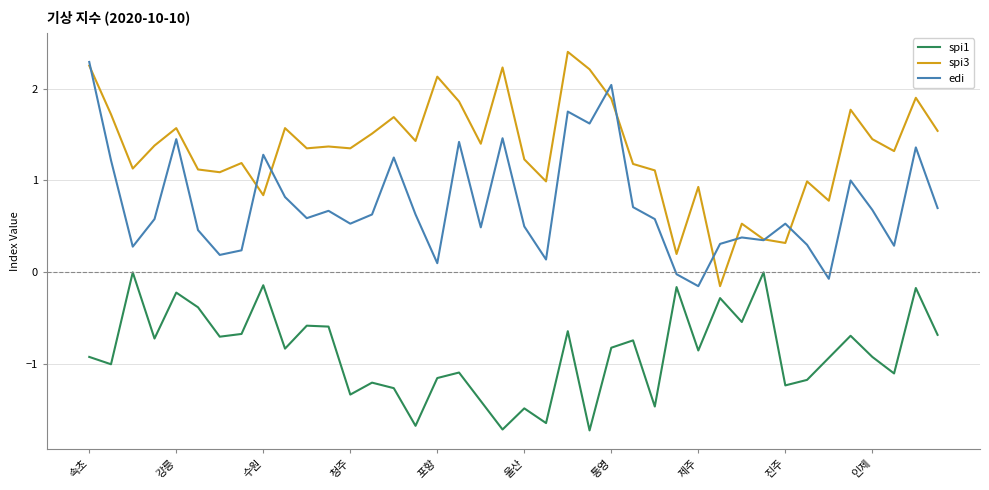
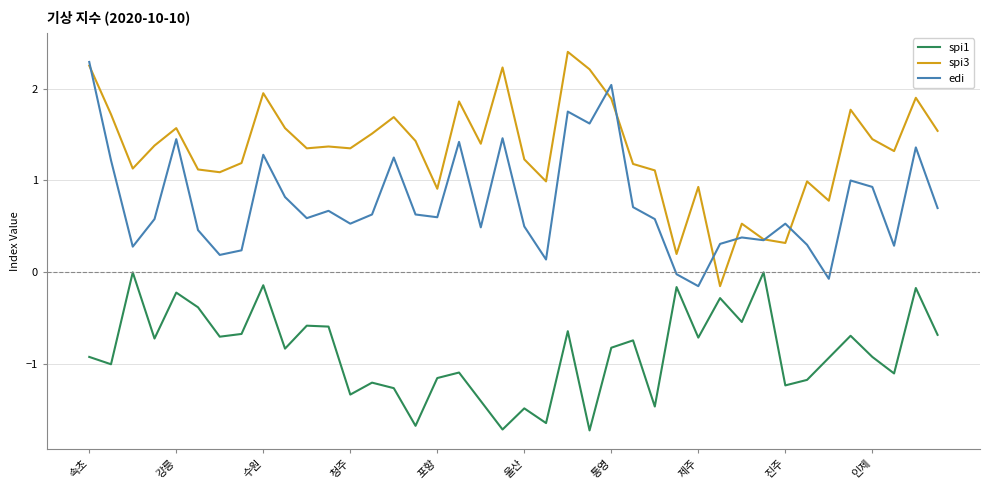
  {
    "spi1": {
      "속초": -0.9,
      "강릉": -0.2,
      "수원": -0.1,
      "청주": -1.3,
      "포항": -1.2,
      "울산": -1.5,
      "통영": -0.8,
-     "제주": -0.9,
+     "제주": -0.7,
      "진주": -1.2,
      "인제": -0.9
    },
    "spi3": {
      "속초": 2.3,
      "강릉": 1.6,
-     "수원": 0.8,
+     "수원": 2.0,
      "청주": 1.4,
-     "포항": 2.1,
+     "포항": 0.9,
      "울산": 1.2,
      "통영": 1.9,
      "제주": 0.9,
      "진주": 0.3,
      "인제": 1.5
    },
    "edi": {
      "속초": 2.3,
      "강릉": 1.5,
      "수원": 1.3,
      "청주": 0.5,
-     "포항": 0.1,
+     "포항": 0.6,
      "울산": 0.5,
      "통영": 2.0,
      "제주": -0.2,
      "진주": 0.5,
-     "인제": 0.7
+     "인제": 0.9
    }
  }
